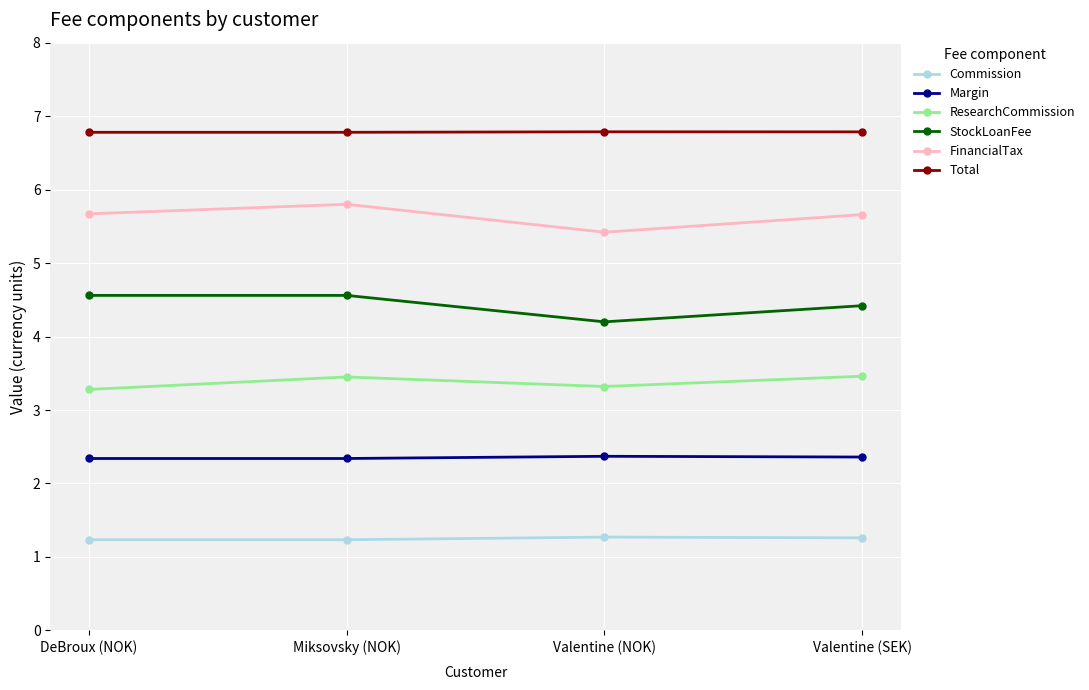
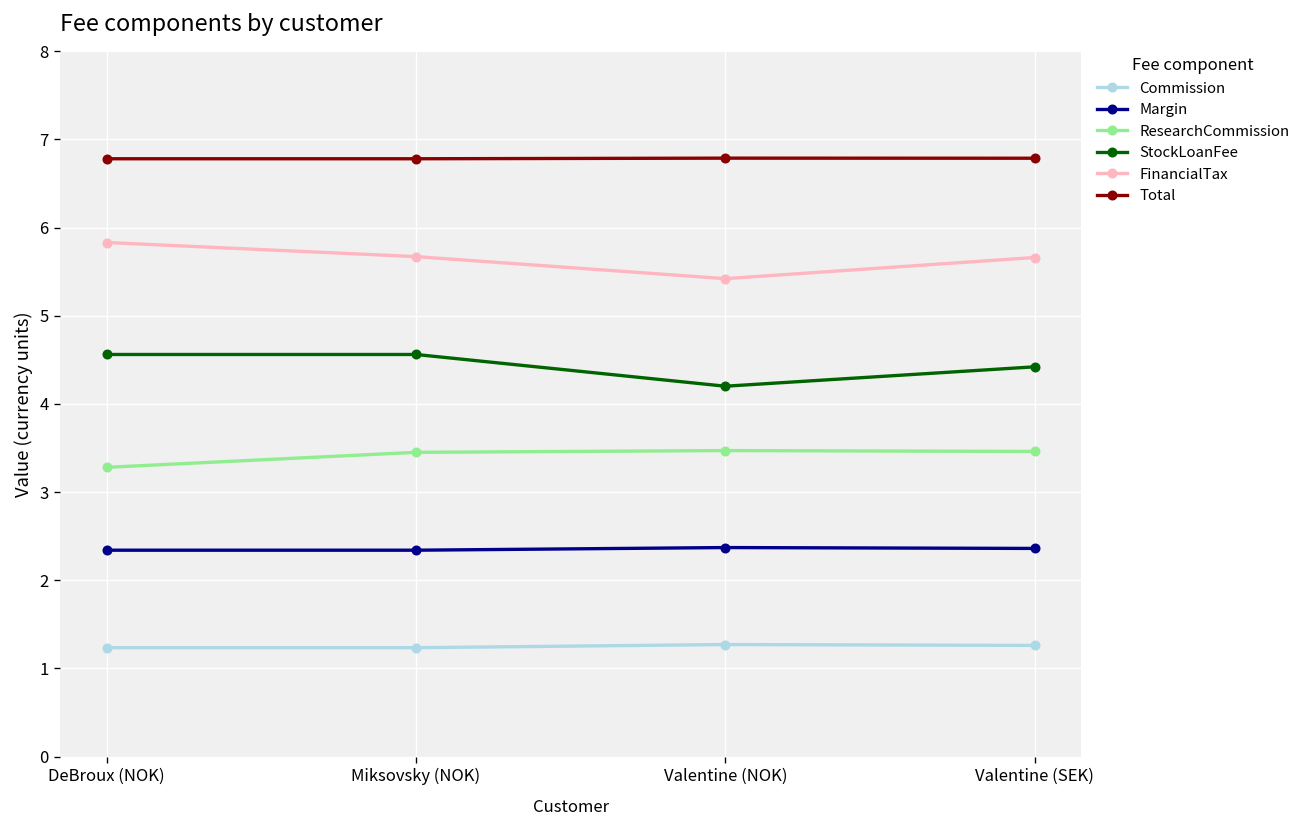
  {
    "Commission": {
      "DeBroux (NOK)": 1.2,
      "Miksovsky (NOK)": 1.2,
      "Valentine (NOK)": 1.3,
      "Valentine (SEK)": 1.3
    },
    "Margin": {
      "DeBroux (NOK)": 2.3,
      "Miksovsky (NOK)": 2.3,
      "Valentine (NOK)": 2.4,
      "Valentine (SEK)": 2.4
    },
    "ResearchCommission": {
      "DeBroux (NOK)": 3.3,
      "Miksovsky (NOK)": 3.5,
-     "Valentine (NOK)": 3.3,
+     "Valentine (NOK)": 3.5,
      "Valentine (SEK)": 3.5
    },
    "StockLoanFee": {
      "DeBroux (NOK)": 4.6,
      "Miksovsky (NOK)": 4.6,
      "Valentine (NOK)": 4.2,
      "Valentine (SEK)": 4.4
    },
    "FinancialTax": {
-     "DeBroux (NOK)": 5.7,
-     "Miksovsky (NOK)": 5.8,
+     "DeBroux (NOK)": 5.8,
+     "Miksovsky (NOK)": 5.7,
      "Valentine (NOK)": 5.4,
      "Valentine (SEK)": 5.7
    },
    "Total": {
      "DeBroux (NOK)": 6.8,
      "Miksovsky (NOK)": 6.8,
      "Valentine (NOK)": 6.8,
      "Valentine (SEK)": 6.8
    }
  }
